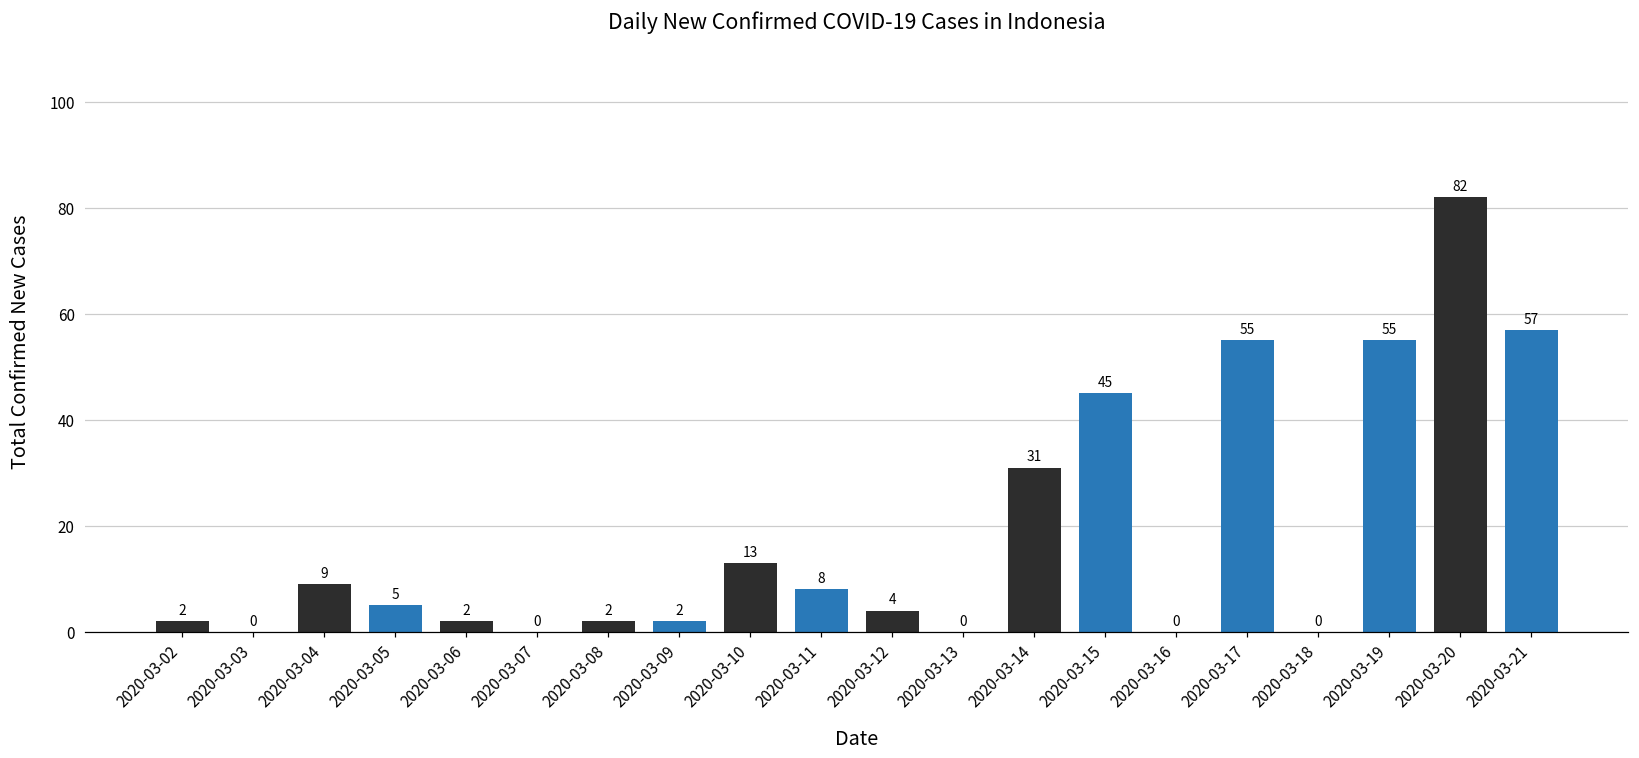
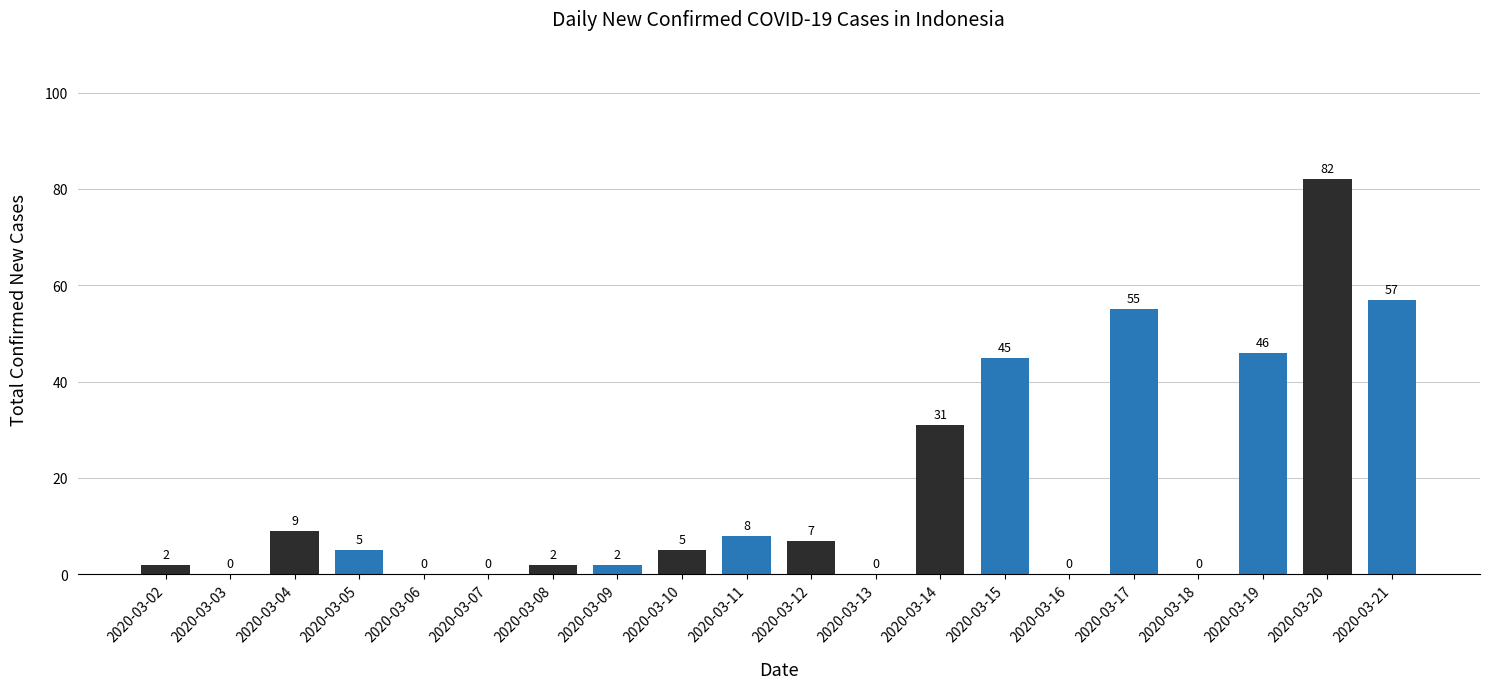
  {
    "2020-03-02": 2,
    "2020-03-03": 0,
    "2020-03-04": 9,
    "2020-03-05": 5,
-   "2020-03-06": 2,
+   "2020-03-06": 0,
    "2020-03-07": 0,
    "2020-03-08": 2,
    "2020-03-09": 2,
-   "2020-03-10": 13,
+   "2020-03-10": 5,
    "2020-03-11": 8,
-   "2020-03-12": 4,
+   "2020-03-12": 7,
    "2020-03-13": 0,
    "2020-03-14": 31,
    "2020-03-15": 45,
    "2020-03-16": 0,
    "2020-03-17": 55,
    "2020-03-18": 0,
-   "2020-03-19": 55,
+   "2020-03-19": 46,
    "2020-03-20": 82,
    "2020-03-21": 57
  }
